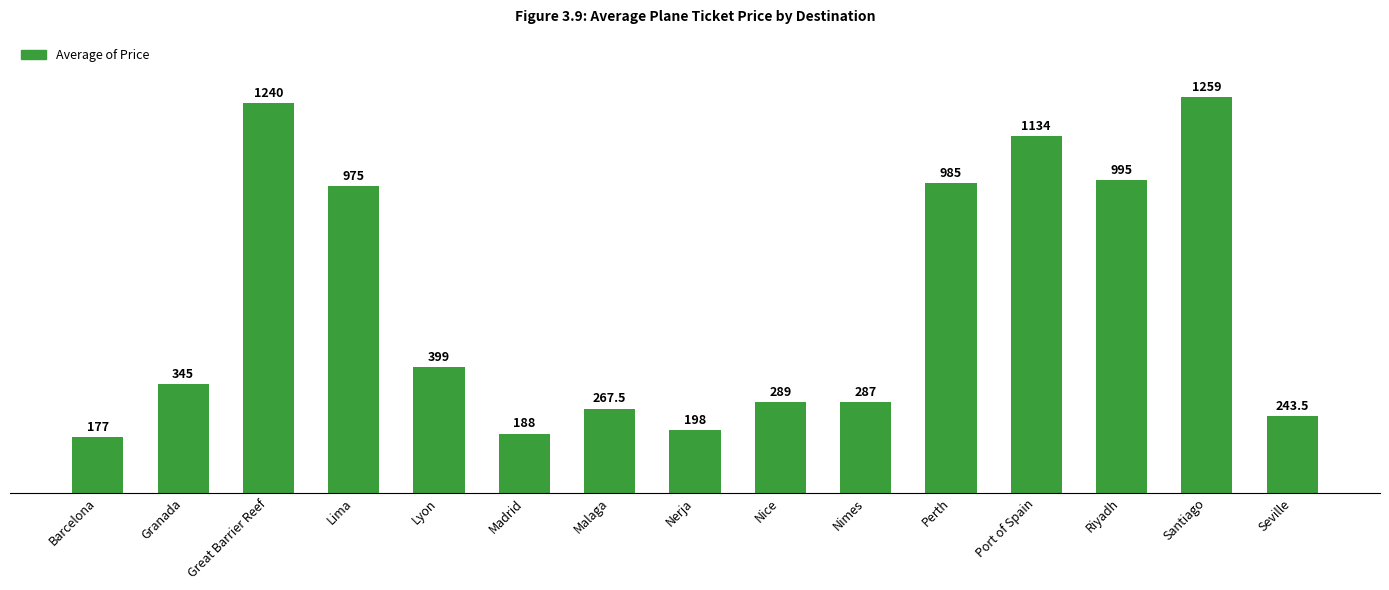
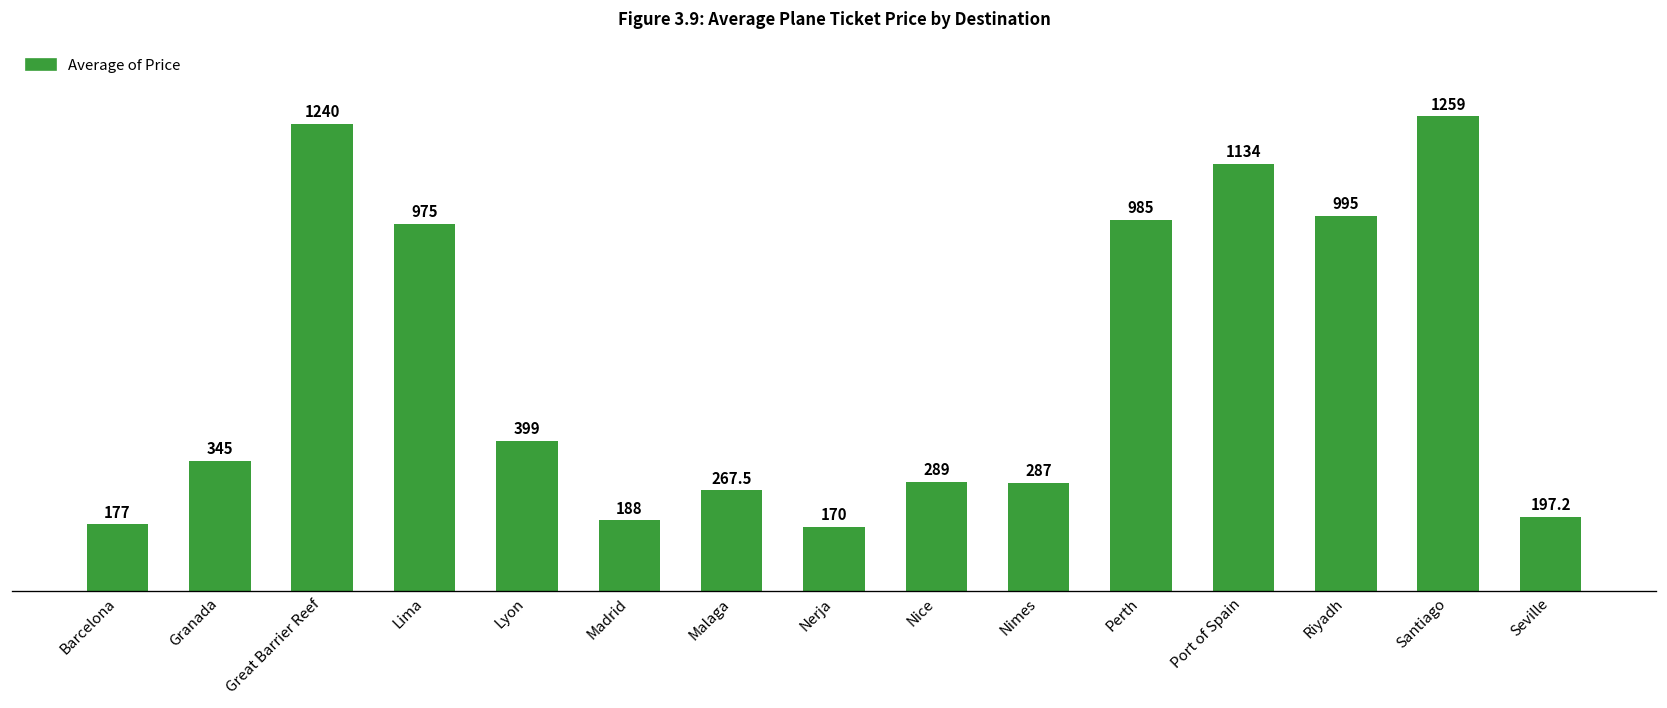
  {
    "Barcelona": 177,
    "Granada": 345,
    "Great Barrier Reef": 1240,
    "Lima": 975,
    "Lyon": 399,
    "Madrid": 188,
    "Malaga": 267.5,
-   "Nerja": 198,
+   "Nerja": 170,
    "Nice": 289,
    "Nimes": 287,
    "Perth": 985,
    "Port of Spain": 1134,
    "Riyadh": 995,
    "Santiago": 1259,
-   "Seville": 243.5
+   "Seville": 197.2
  }
